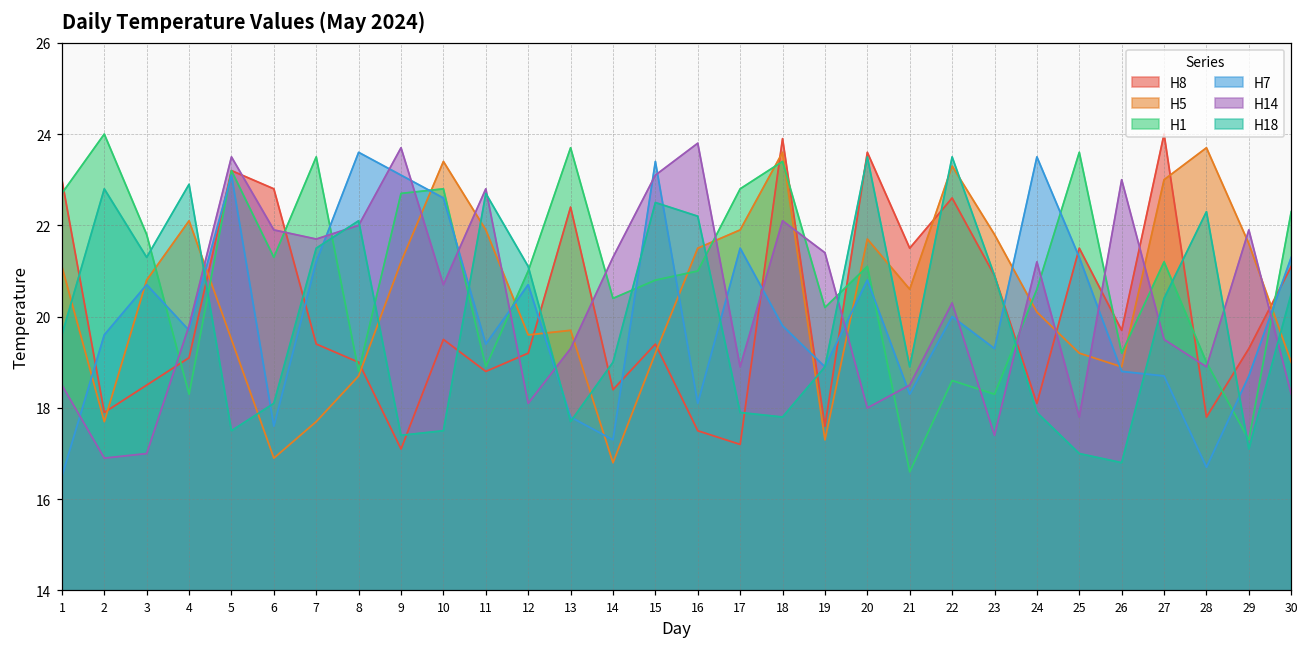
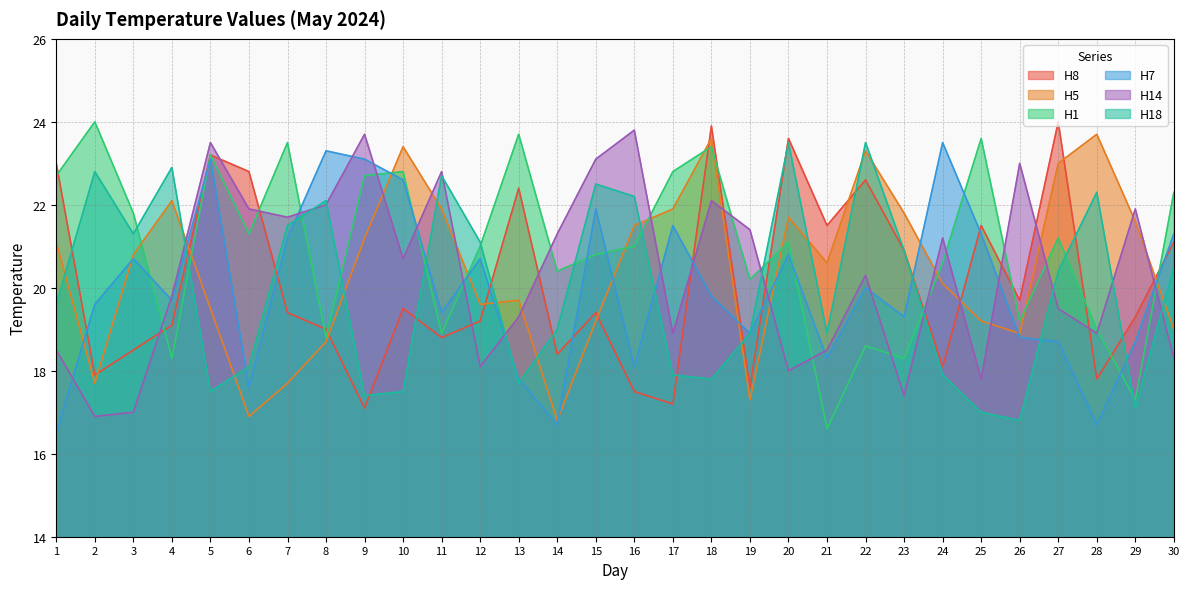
  {
    "H7": {
      "1": 16.5,
      "2": 19.6,
      "3": 20.7,
      "4": 19.7,
      "5": 23.1,
      "6": 17.6,
      "7": 21.2,
-     "8": 23.6,
+     "8": 23.3,
      "9": 23.1,
      "10": 22.6,
      "11": 19.4,
      "12": 20.7,
      "13": 17.8,
-     "14": 17.3,
-     "15": 23.4,
+     "14": 16.7,
+     "15": 21.9,
      "16": 18.1,
      "17": 21.5,
      "18": 19.8,
      "20": 20.8,
      "21": 18.3,
      "22": 20.0,
      "23": 19.3,
      "24": 23.5,
      "25": 21.3,
      "26": 18.8,
      "27": 18.7,
      "28": 16.7,
      "29": 18.7,
      "30": 21.3
    },
    "H14": {
      "1": 18.5,
      "2": 16.9,
      "3": 17.0,
      "4": 19.8,
      "5": 23.5,
      "6": 21.9,
      "7": 21.7,
      "8": 22.0,
      "9": 23.7,
      "10": 20.7,
      "11": 22.8,
      "12": 18.1,
      "13": 19.3,
      "14": 21.3,
      "15": 23.1,
      "16": 23.8,
      "17": 18.9,
      "18": 22.1,
      "19": 21.4,
      "20": 18.0,
      "21": 18.5,
      "22": 20.3,
      "23": 17.4,
      "24": 21.2,
      "25": 17.8,
      "26": 23.0,
      "27": 19.5,
      "28": 18.9,
      "29": 21.9,
      "30": 18.3
    }
  }
